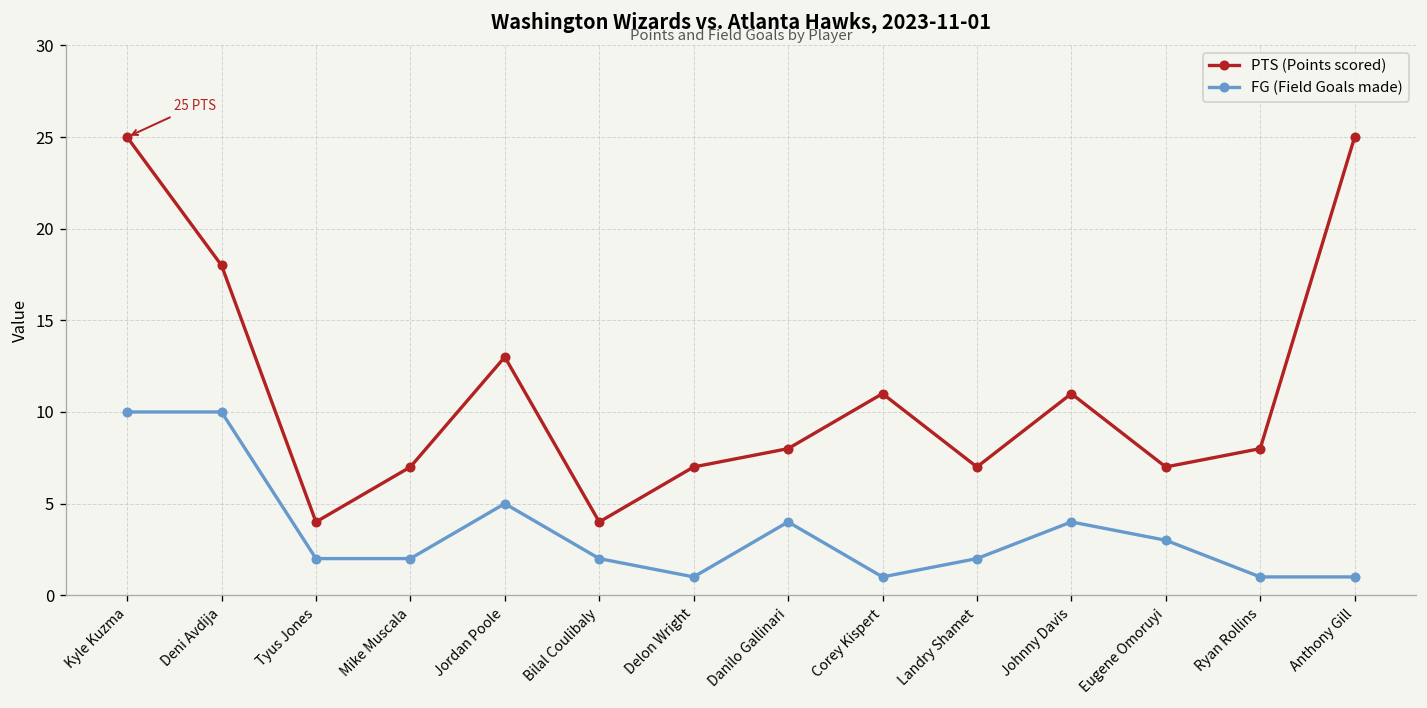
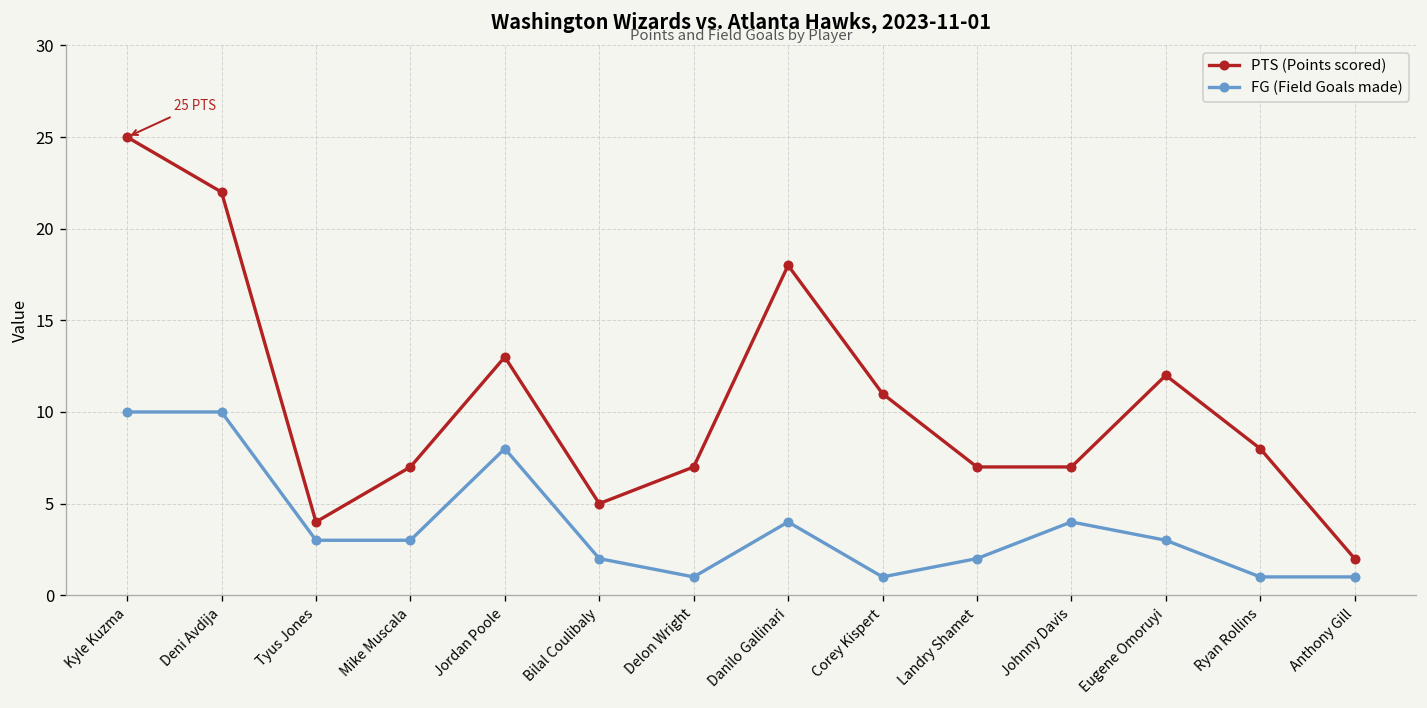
  {
    "PTS (Points scored)": {
-     "Deni Avdija": 18,
+     "Deni Avdija": 22,
      "Tyus Jones": 4,
      "Mike Muscala": 7,
      "Jordan Poole": 13,
-     "Bilal Coulibaly": 4,
+     "Bilal Coulibaly": 5,
      "Delon Wright": 7,
-     "Danilo Gallinari": 8,
+     "Danilo Gallinari": 18,
      "Corey Kispert": 11,
      "Landry Shamet": 7,
-     "Johnny Davis": 11,
-     "Eugene Omoruyi": 7,
+     "Johnny Davis": 7,
+     "Eugene Omoruyi": 12,
      "Ryan Rollins": 8,
-     "Anthony Gill": 25
+     "Anthony Gill": 2
    },
    "FG (Field Goals made)": {
      "Kyle Kuzma": 10,
      "Deni Avdija": 10,
-     "Tyus Jones": 2,
-     "Mike Muscala": 2,
-     "Jordan Poole": 5,
+     "Tyus Jones": 3,
+     "Mike Muscala": 3,
+     "Jordan Poole": 8,
      "Bilal Coulibaly": 2,
      "Delon Wright": 1,
      "Danilo Gallinari": 4,
      "Corey Kispert": 1,
      "Landry Shamet": 2,
      "Johnny Davis": 4,
      "Eugene Omoruyi": 3,
      "Ryan Rollins": 1,
      "Anthony Gill": 1
    }
  }
